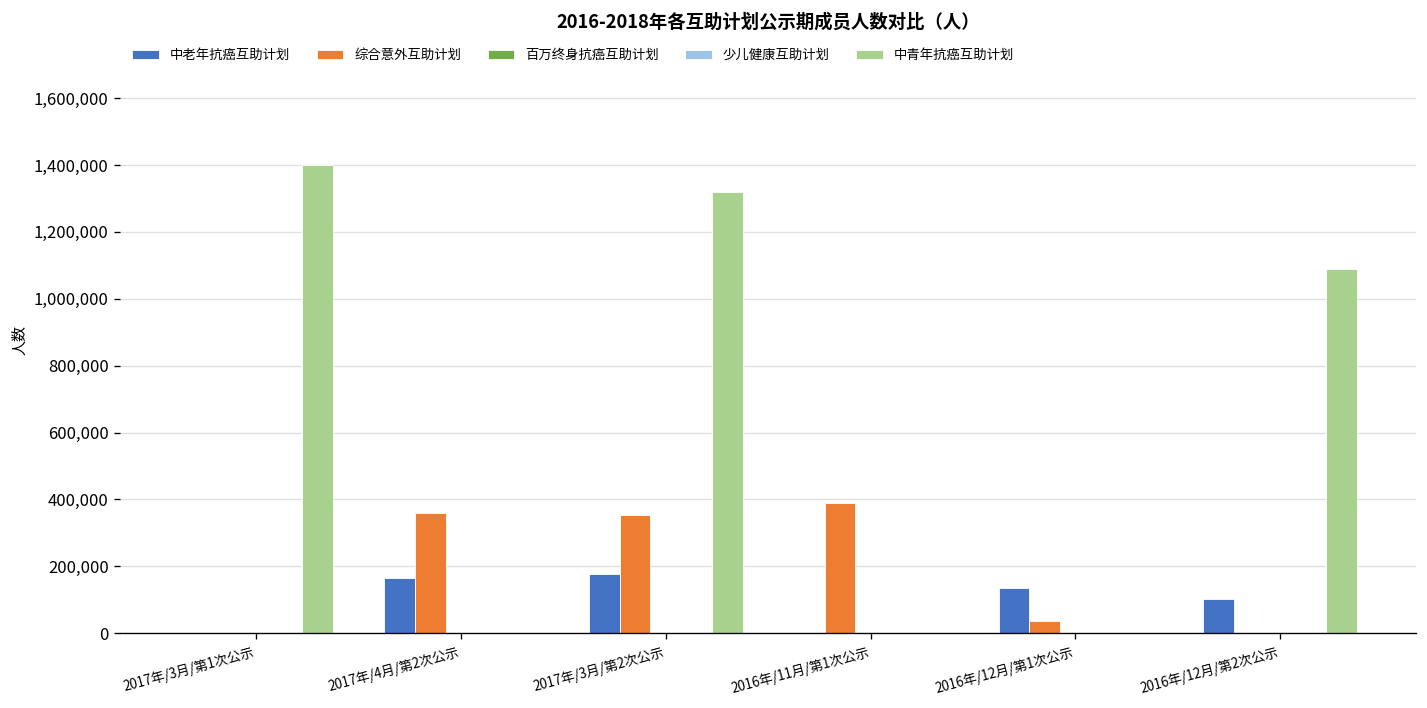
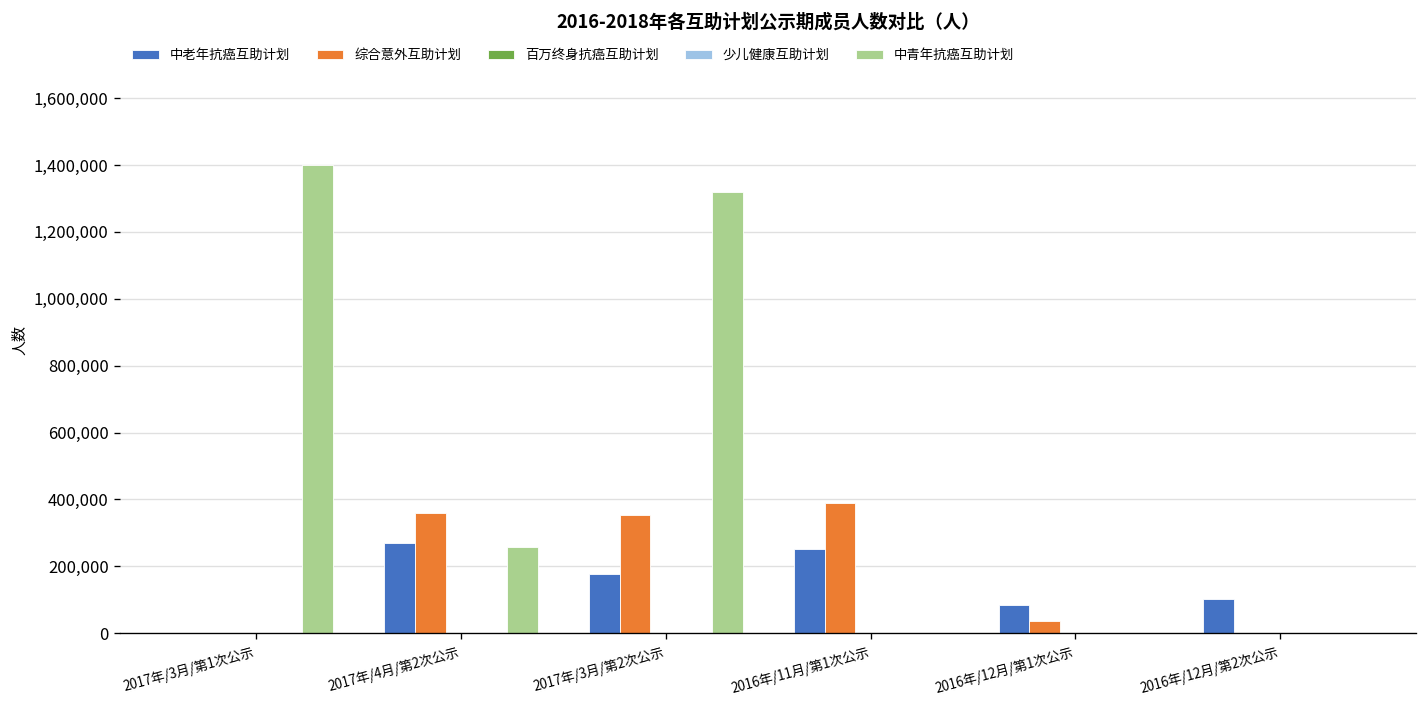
  {
    "中老年抗癌互助计划": {
      "2017年/3月/第1次公示": "0",
-     "2017年/4月/第2次公示": "170,000",
+     "2017年/4月/第2次公示": "270,000",
      "2017年/3月/第2次公示": "180,000",
-     "2016年/11月/第1次公示": "0",
-     "2016年/12月/第1次公示": "140,000",
+     "2016年/11月/第1次公示": "250,000",
+     "2016年/12月/第1次公示": "80,000",
      "2016年/12月/第2次公示": "100,000"
    },
    "综合意外互助计划": {
      "2017年/3月/第1次公示": "0",
      "2017年/4月/第2次公示": "360,000",
      "2017年/3月/第2次公示": "350,000",
      "2016年/11月/第1次公示": "390,000",
      "2016年/12月/第1次公示": "40,000",
      "2016年/12月/第2次公示": "0"
    },
    "百万终身抗癌互助计划": {
      "2017年/3月/第1次公示": "0",
      "2017年/4月/第2次公示": "0",
      "2017年/3月/第2次公示": "0",
      "2016年/11月/第1次公示": "0",
      "2016年/12月/第1次公示": "0",
      "2016年/12月/第2次公示": "0"
    },
    "少儿健康互助计划": {
      "2017年/3月/第1次公示": "0",
      "2017年/4月/第2次公示": "0",
      "2017年/3月/第2次公示": "0",
      "2016年/11月/第1次公示": "0",
      "2016年/12月/第1次公示": "0",
      "2016年/12月/第2次公示": "0"
    },
    "中青年抗癌互助计划": {
      "2017年/3月/第1次公示": "1,400,000",
-     "2017年/4月/第2次公示": "0",
+     "2017年/4月/第2次公示": "260,000",
      "2017年/3月/第2次公示": "1,320,000",
      "2016年/11月/第1次公示": "0",
      "2016年/12月/第1次公示": "0",
-     "2016年/12月/第2次公示": "1,090,000"
+     "2016年/12月/第2次公示": "0"
    }
  }
